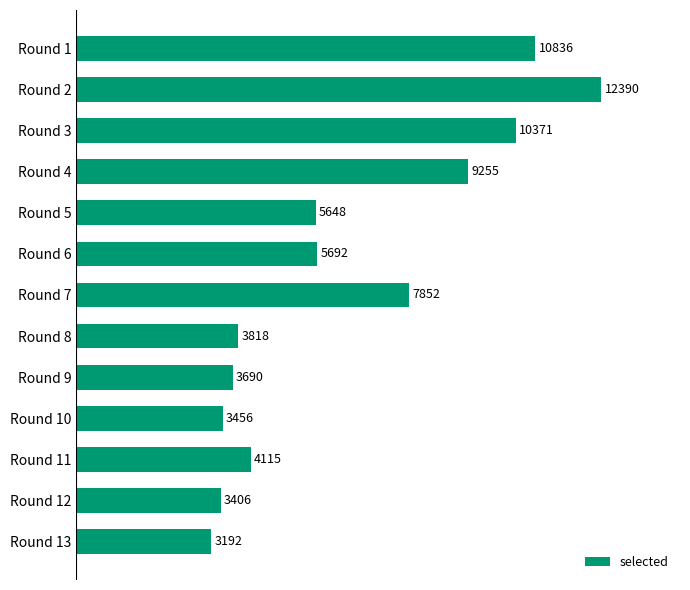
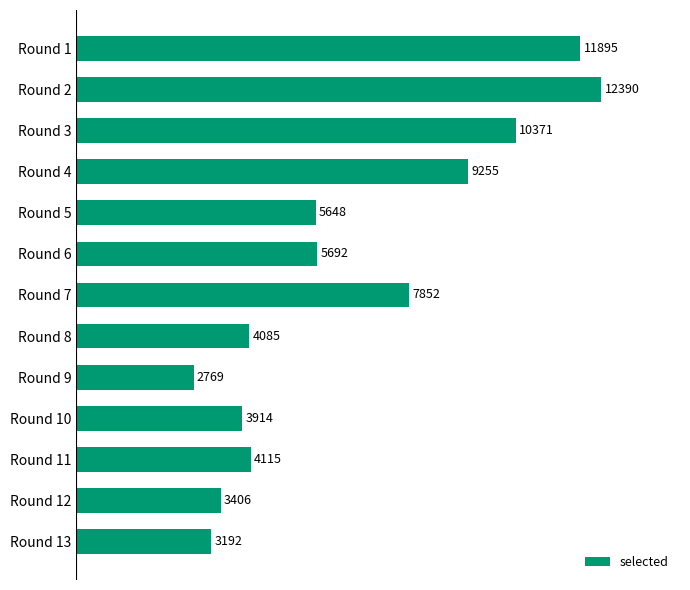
  {
-   "Round 1": 10836,
+   "Round 1": 11895,
    "Round 2": 12390,
    "Round 3": 10371,
    "Round 4": 9255,
    "Round 5": 5648,
    "Round 6": 5692,
    "Round 7": 7852,
-   "Round 8": 3818,
-   "Round 9": 3690,
-   "Round 10": 3456,
+   "Round 8": 4085,
+   "Round 9": 2769,
+   "Round 10": 3914,
    "Round 11": 4115,
    "Round 12": 3406,
    "Round 13": 3192
  }
